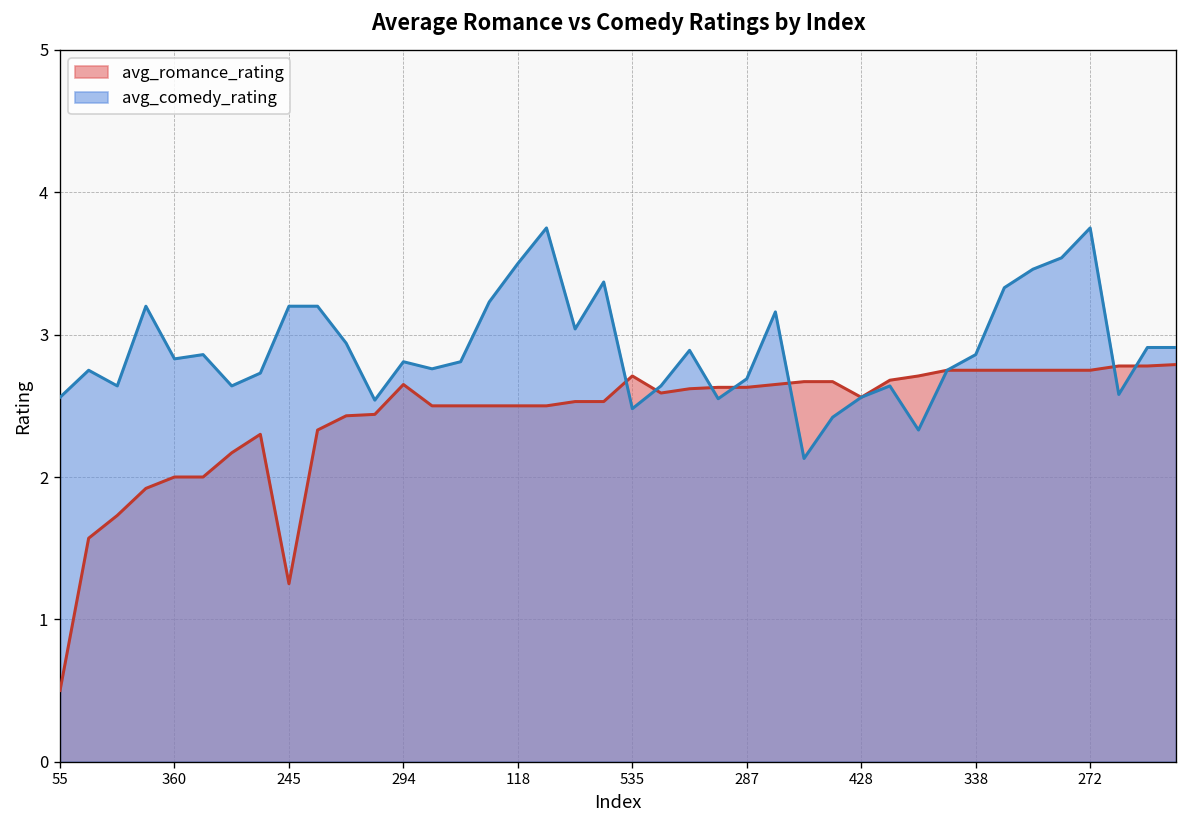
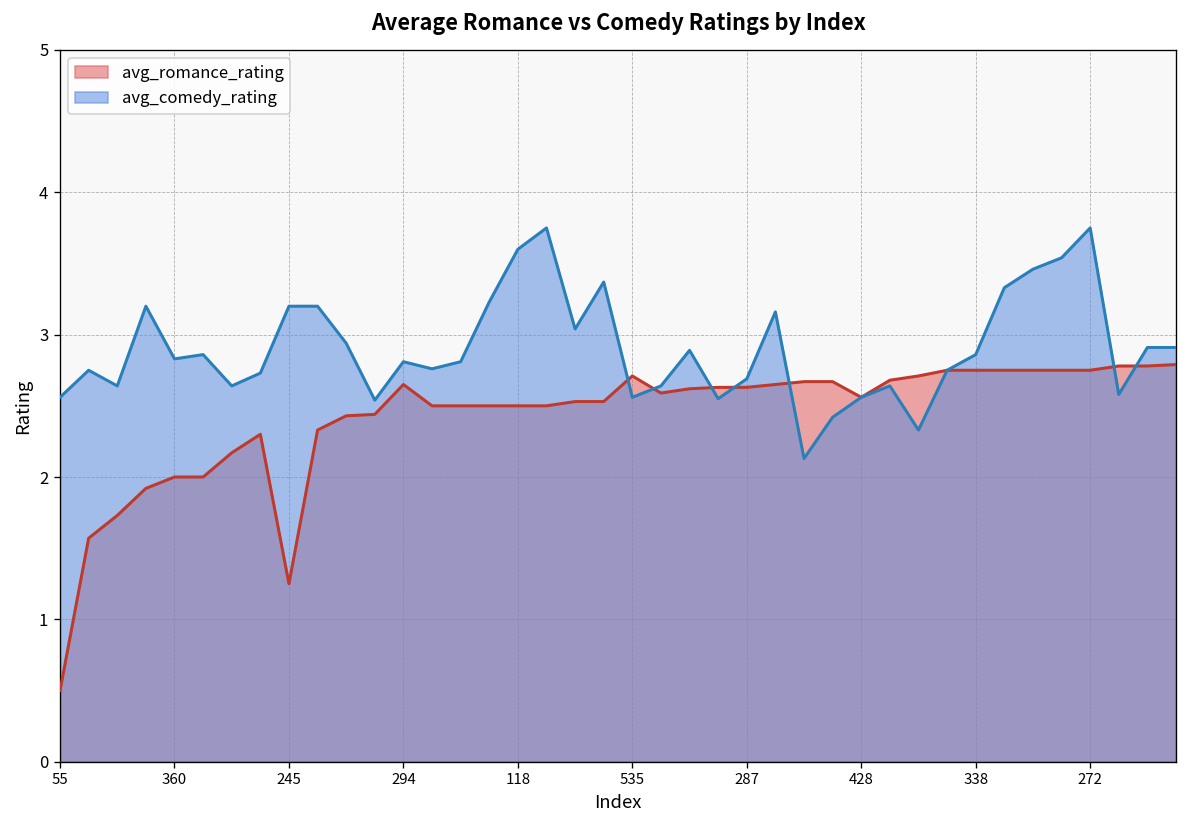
  {
    "avg_romance_rating": {
      "55": 0.50,
      "360": 2.00,
      "245": 1.25,
      "294": 2.65,
      "118": 2.50,
      "535": 2.71,
      "287": 2.63,
      "338": 2.75,
      "272": 2.75
    },
    "avg_comedy_rating": {
      "55": 2.56,
      "360": 2.83,
      "245": 3.20,
      "294": 2.81,
-     "118": 3.5,
-     "535": 2.48,
+     "118": 3.6,
+     "535": 2.56,
      "287": 2.69,
      "338": 2.86,
      "272": 3.75
    }
  }
